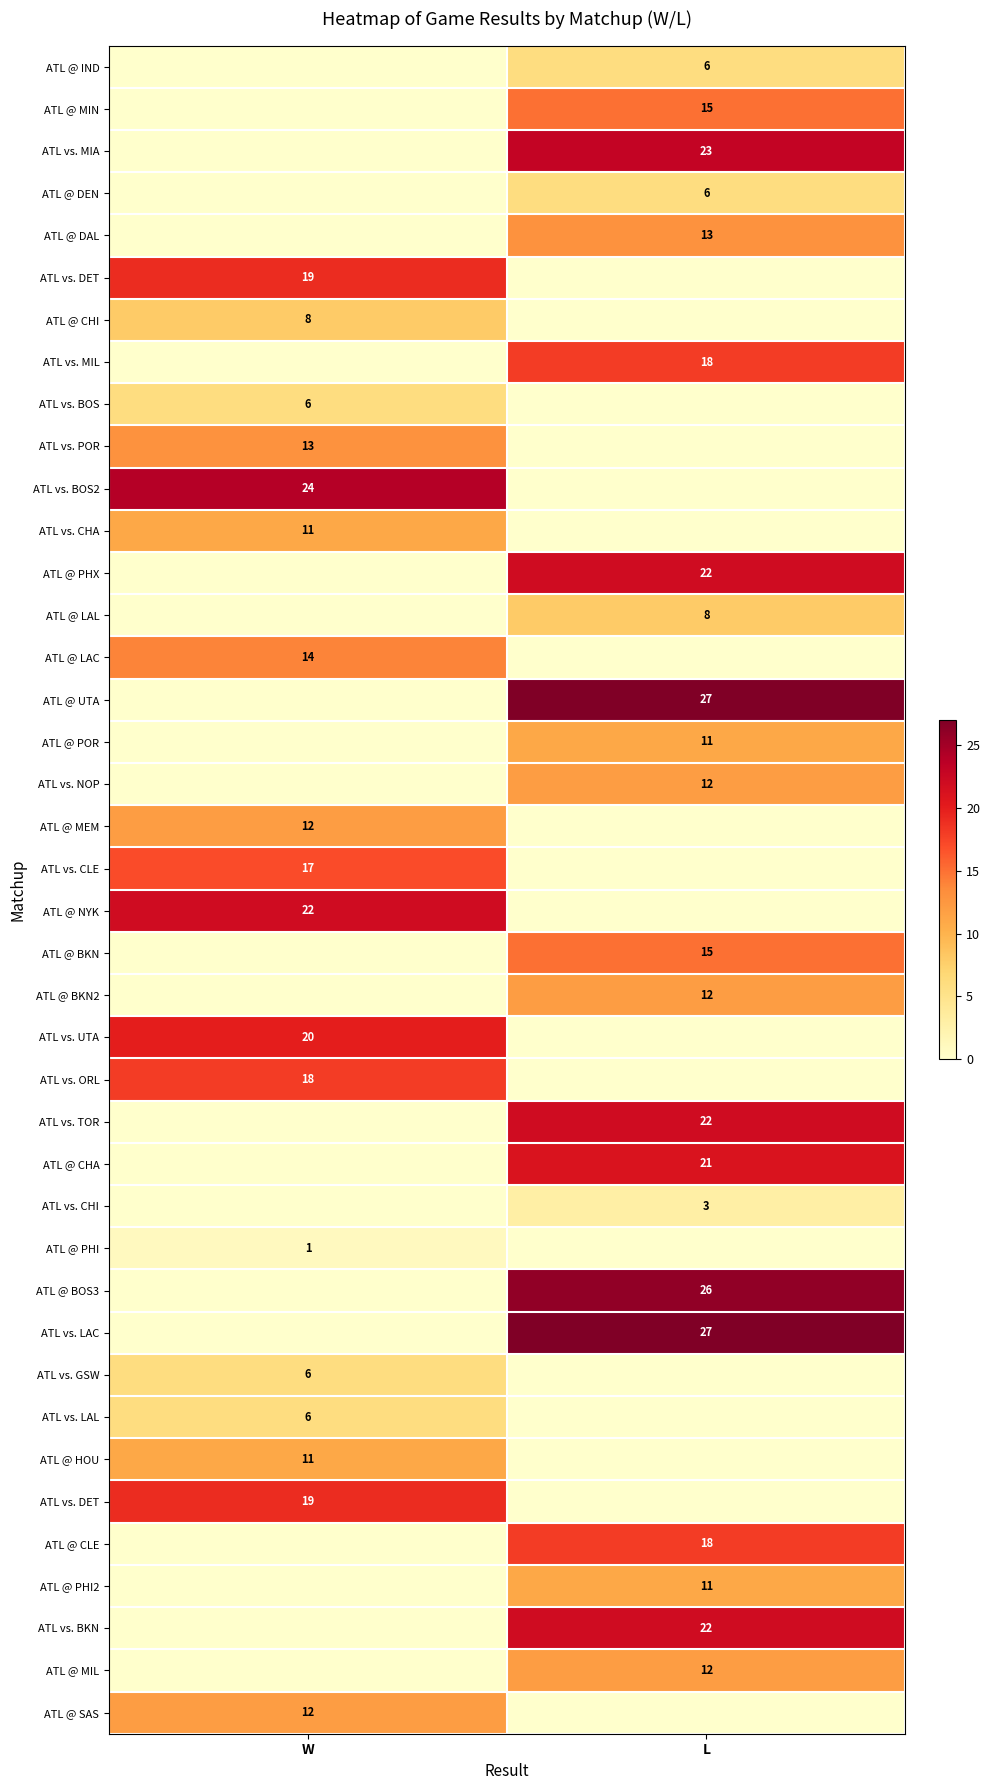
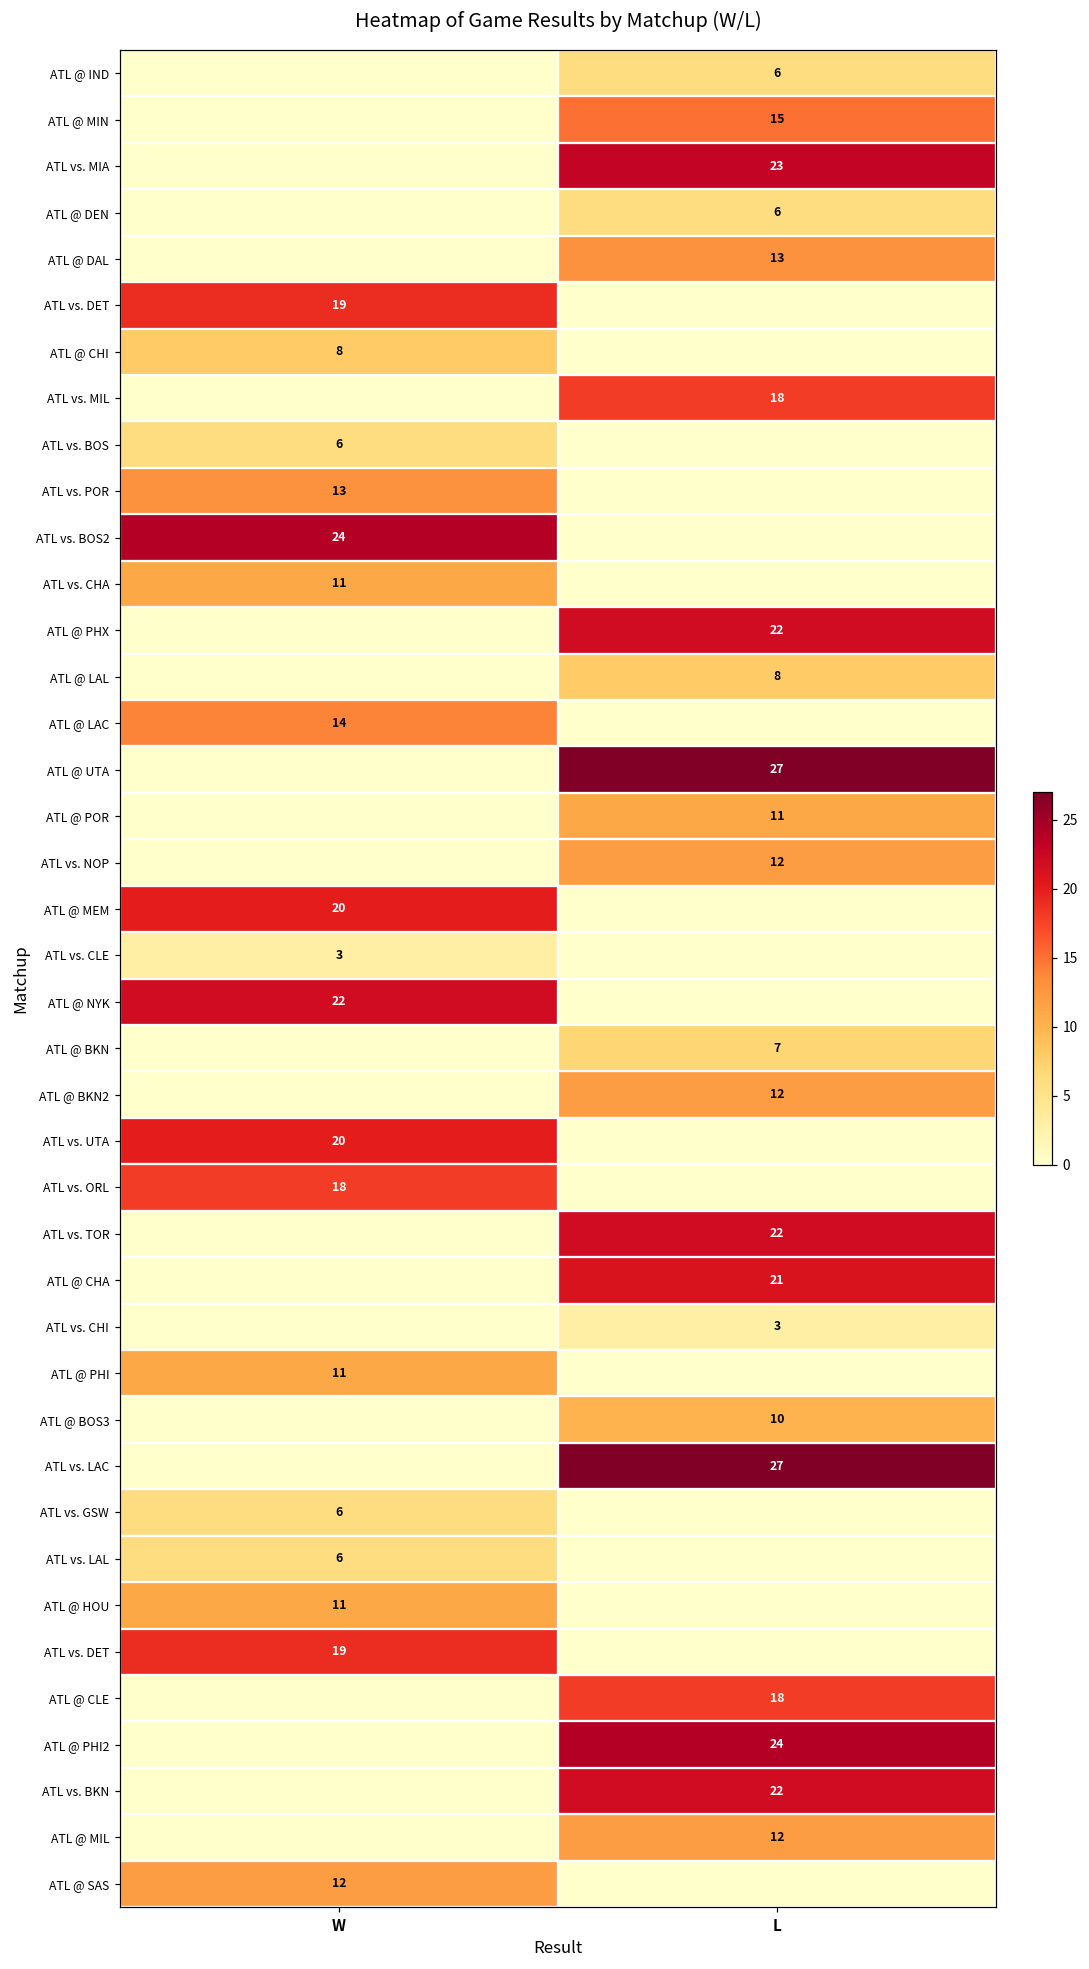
  {
    "ATL @ IND": {
      "L": 6
    },
    "ATL @ MIN": {
      "L": 15
    },
    "ATL vs. MIA": {
      "L": 23
    },
    "ATL @ DEN": {
      "L": 6
    },
    "ATL @ DAL": {
      "L": 13
    },
    "ATL @ CHI": {
      "W": 8
    },
    "ATL vs. MIL": {
      "L": 18
    },
    "ATL vs. BOS": {
      "W": 6
    },
    "ATL vs. POR": {
      "W": 13
    },
    "ATL vs. BOS2": {
      "W": 24
    },
    "ATL vs. CHA": {
      "W": 11
    },
    "ATL @ PHX": {
      "L": 22
    },
    "ATL @ LAL": {
      "L": 8
    },
    "ATL @ LAC": {
      "W": 14
    },
    "ATL @ UTA": {
      "L": 27
    },
    "ATL @ POR": {
      "L": 11
    },
    "ATL vs. NOP": {
      "L": 12
    },
    "ATL @ MEM": {
-     "W": 12
+     "W": 20
    },
    "ATL vs. CLE": {
-     "W": 17
+     "W": 3
    },
    "ATL @ NYK": {
      "W": 22
    },
    "ATL @ BKN": {
-     "L": 15
+     "L": 7
    },
    "ATL @ BKN2": {
      "L": 12
    },
    "ATL vs. UTA": {
      "W": 20
    },
    "ATL vs. ORL": {
      "W": 18
    },
    "ATL vs. TOR": {
      "L": 22
    },
    "ATL @ CHA": {
      "L": 21
    },
    "ATL vs. CHI": {
      "L": 3
    },
    "ATL @ PHI": {
-     "W": 1
+     "W": 11
    },
    "ATL @ BOS3": {
-     "L": 26
+     "L": 10
    },
    "ATL vs. LAC": {
      "L": 27
    },
    "ATL vs. GSW": {
      "W": 6
    },
    "ATL vs. LAL": {
      "W": 6
    },
    "ATL @ HOU": {
      "W": 11
    },
    "ATL @ CLE": {
      "L": 18
    },
    "ATL @ PHI2": {
-     "L": 11
+     "L": 24
    },
    "ATL vs. BKN": {
      "L": 22
    },
    "ATL @ MIL": {
      "L": 12
    },
    "ATL @ SAS": {
      "W": 12
    }
  }
